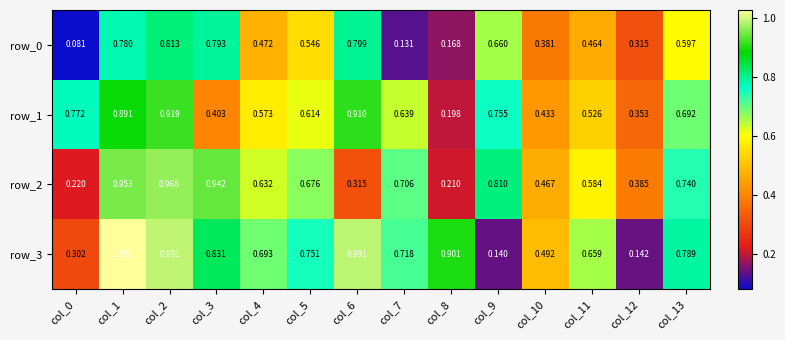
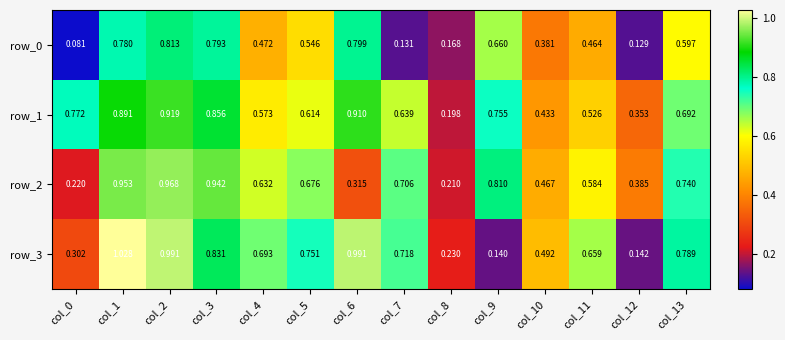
  {
    "row_0": {
      "col_0": 0.081,
      "col_1": 0.780,
      "col_2": 0.813,
      "col_3": 0.793,
      "col_4": 0.472,
      "col_5": 0.546,
      "col_6": 0.799,
      "col_7": 0.131,
      "col_8": 0.168,
      "col_9": 0.660,
      "col_10": 0.381,
      "col_11": 0.464,
-     "col_12": 0.315,
+     "col_12": 0.129,
      "col_13": 0.597
    },
    "row_1": {
      "col_0": 0.772,
      "col_1": 0.891,
      "col_2": 0.919,
-     "col_3": 0.403,
+     "col_3": 0.856,
      "col_4": 0.573,
      "col_5": 0.614,
      "col_6": 0.910,
      "col_7": 0.639,
      "col_8": 0.198,
      "col_9": 0.755,
      "col_10": 0.433,
      "col_11": 0.526,
      "col_12": 0.353,
      "col_13": 0.692
    },
    "row_2": {
      "col_0": 0.220,
      "col_1": 0.953,
      "col_2": 0.968,
      "col_3": 0.942,
      "col_4": 0.632,
      "col_5": 0.676,
      "col_6": 0.315,
      "col_7": 0.706,
      "col_8": 0.210,
      "col_9": 0.810,
      "col_10": 0.467,
      "col_11": 0.584,
      "col_12": 0.385,
      "col_13": 0.740
    },
    "row_3": {
      "col_0": 0.302,
      "col_1": 1.028,
      "col_2": 0.991,
      "col_3": 0.831,
      "col_4": 0.693,
      "col_5": 0.751,
      "col_6": 0.991,
      "col_7": 0.718,
-     "col_8": 0.901,
+     "col_8": 0.230,
      "col_9": 0.140,
      "col_10": 0.492,
      "col_11": 0.659,
      "col_12": 0.142,
      "col_13": 0.789
    }
  }
